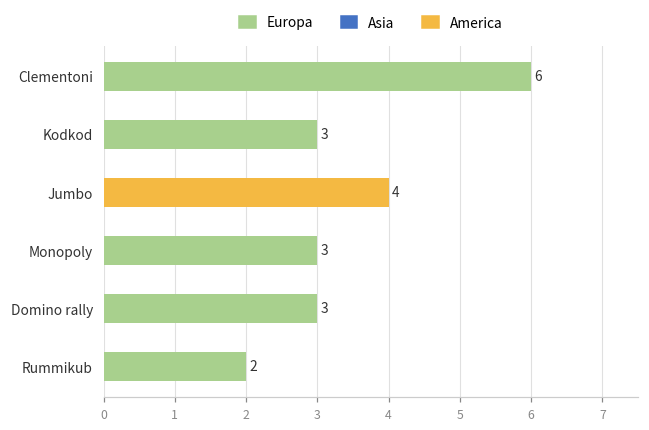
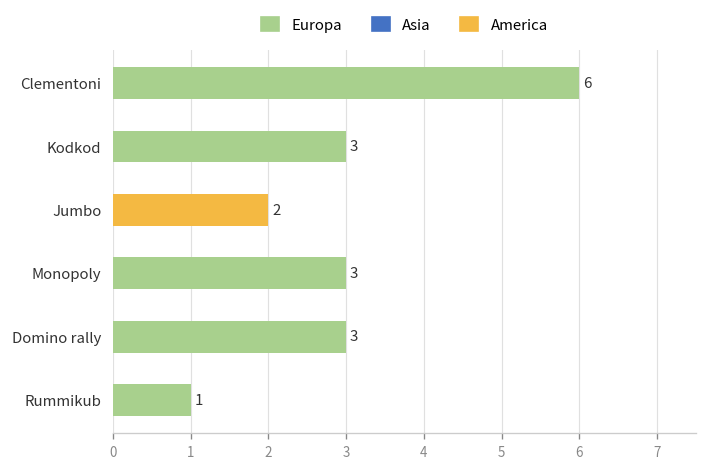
  {
    "Clementoni": 6,
    "Kodkod": 3,
-   "Jumbo": 4,
+   "Jumbo": 2,
    "Monopoly": 3,
    "Domino rally": 3,
-   "Rummikub": 2
+   "Rummikub": 1
  }
